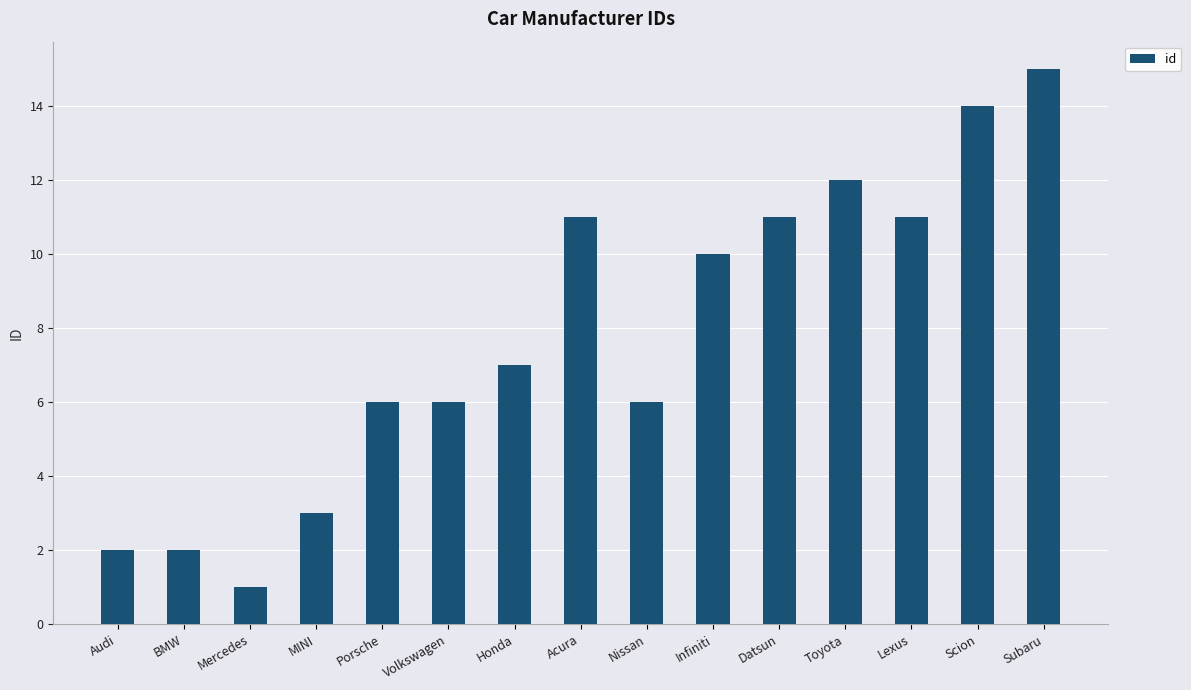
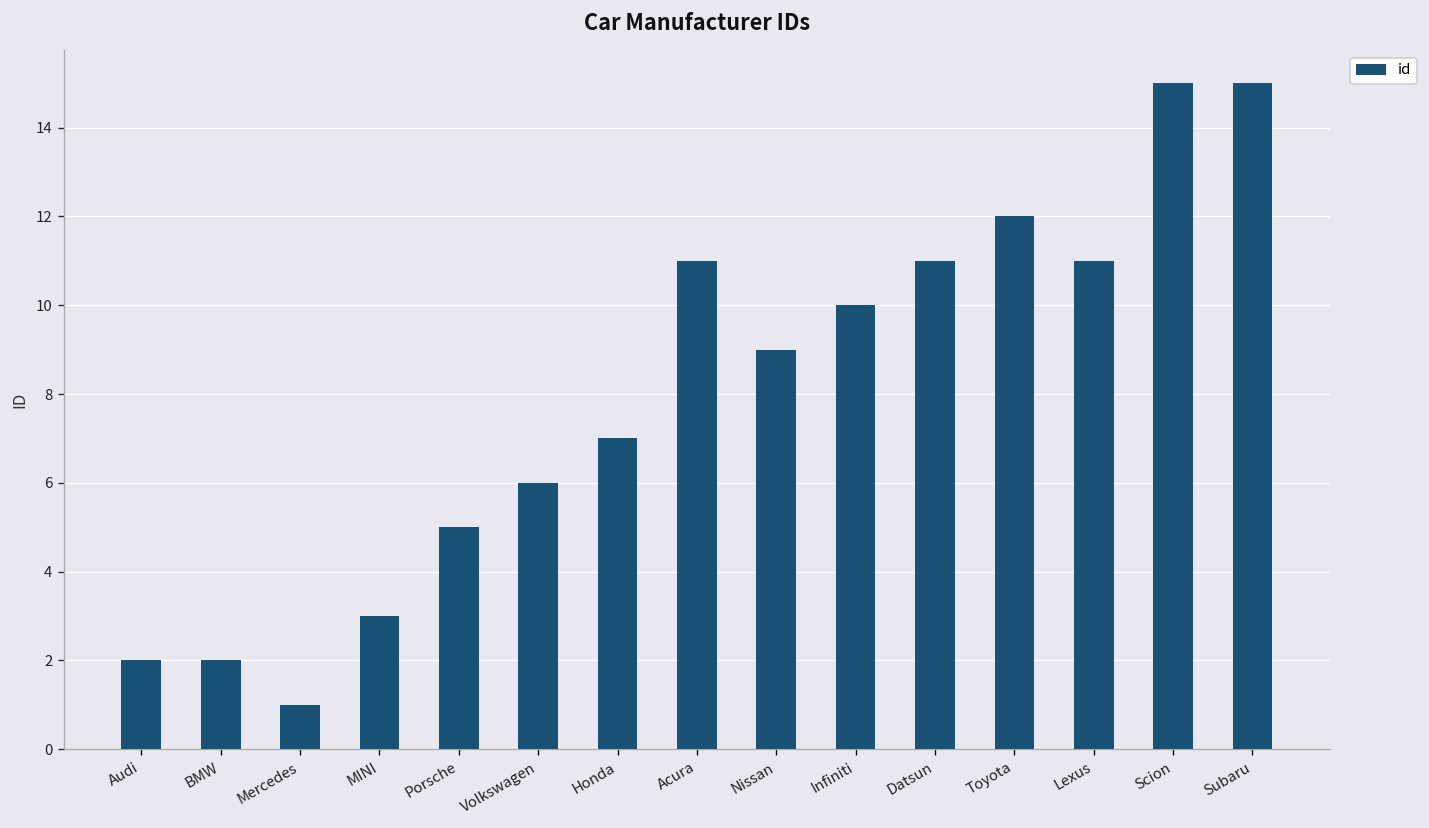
  {
    "Audi": 2,
    "BMW": 2,
    "Mercedes": 1,
    "MINI": 3,
-   "Porsche": 6,
+   "Porsche": 5,
    "Volkswagen": 6,
    "Honda": 7,
    "Acura": 11,
-   "Nissan": 6,
+   "Nissan": 9,
    "Infiniti": 10,
    "Datsun": 11,
    "Toyota": 12,
    "Lexus": 11,
-   "Scion": 14,
+   "Scion": 15,
    "Subaru": 15
  }
